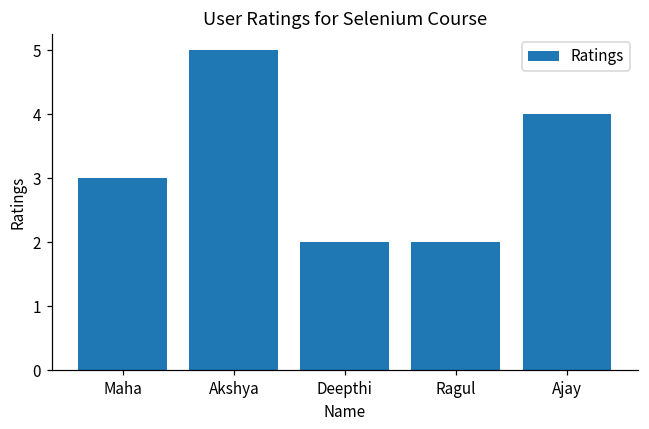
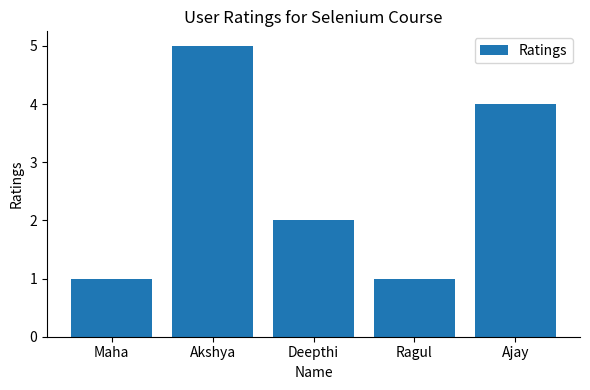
  {
-   "Maha": 3,
+   "Maha": 1,
    "Akshya": 5,
    "Deepthi": 2,
-   "Ragul": 2,
+   "Ragul": 1,
    "Ajay": 4
  }
